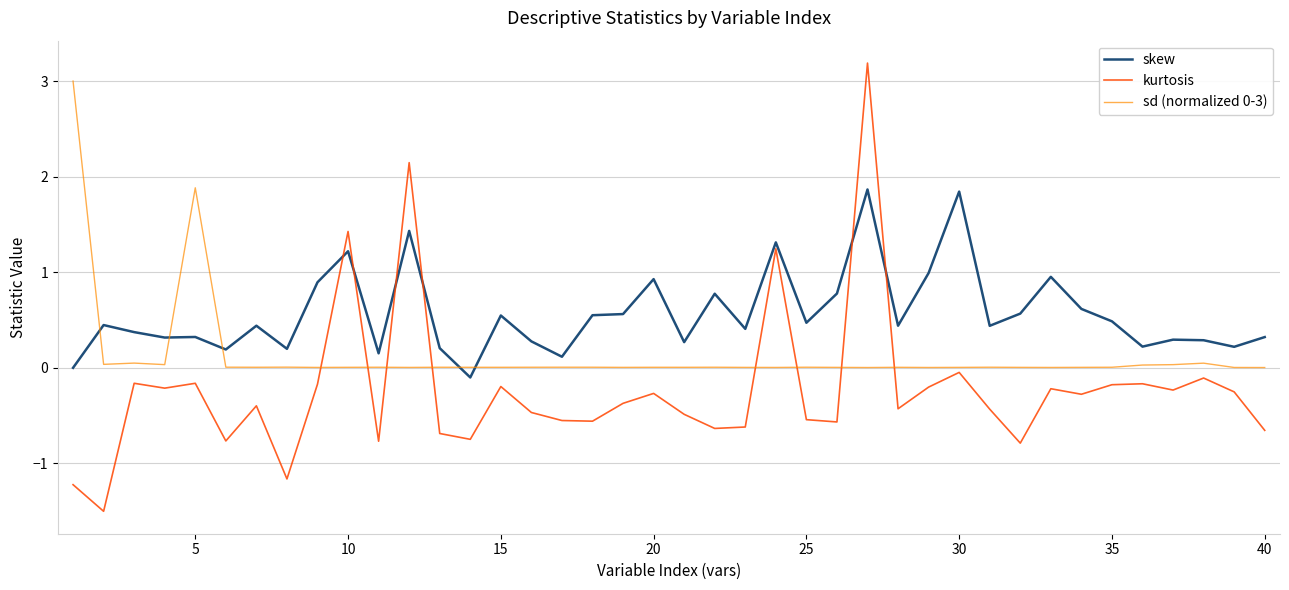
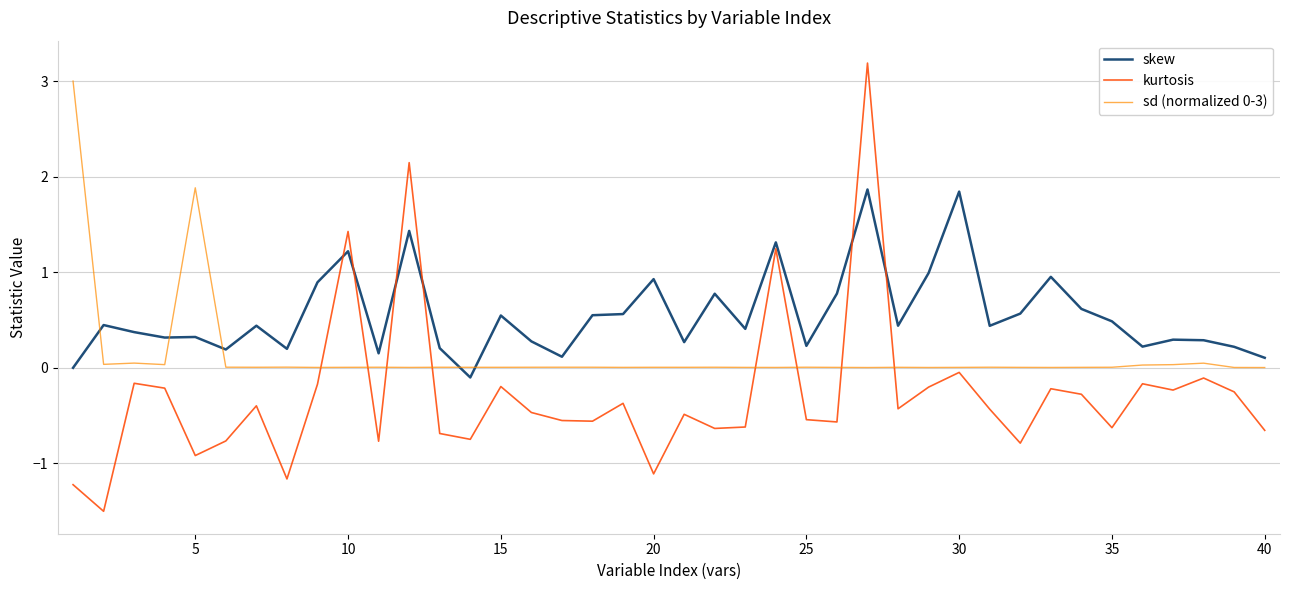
  {
    "skew": {
      "5": 0.3,
      "10": 1.2,
      "15": 0.5,
      "20": 0.9,
-     "25": 0.5,
+     "25": 0.2,
      "30": 1.8,
      "35": 0.5,
-     "40": 0.3
+     "40": 0.1
    },
    "kurtosis": {
-     "5": -0.2,
+     "5": -0.9,
      "10": 1.4,
      "15": -0.2,
-     "20": -0.3,
+     "20": -1.1,
      "25": -0.5,
      "30": -0.1,
-     "35": -0.2,
+     "35": -0.6,
      "40": -0.7
    },
    "sd (normalized 0-3)": {
      "5": 1.9,
      "10": 0.0,
      "15": 0.0,
      "20": 0.0,
      "25": 0.0,
      "30": 0.0,
      "35": 0.0,
      "40": 0.0
    }
  }
